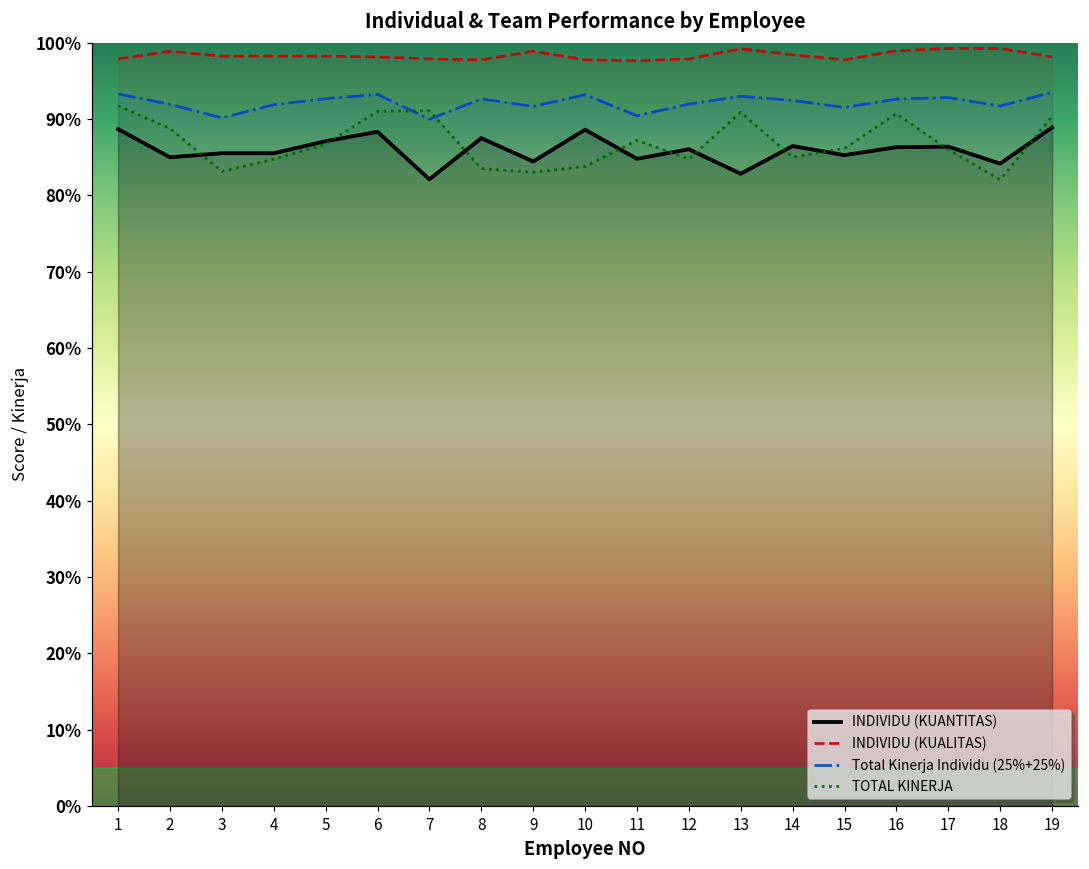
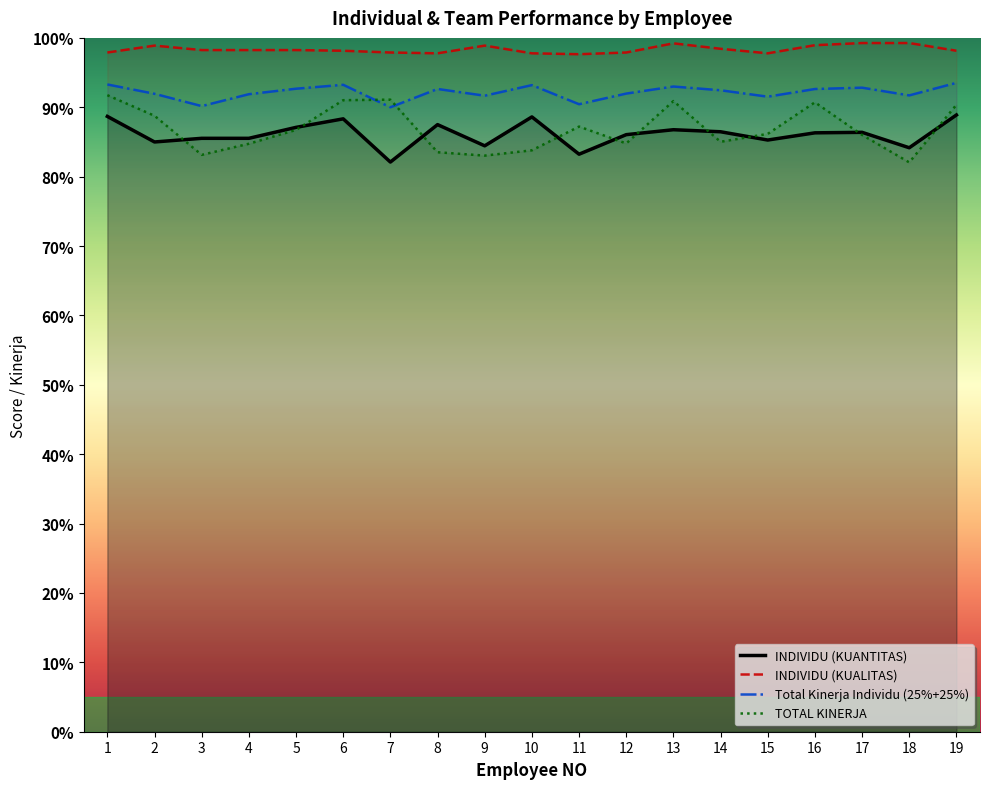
  {
    "INDIVIDU (KUANTITAS)": {
      "1": "89%",
      "2": "85%",
      "3": "86%",
      "4": "86%",
      "6": "88%",
      "7": "82%",
      "8": "88%",
      "9": "84%",
      "10": "89%",
-     "11": "85%",
+     "11": "83%",
      "12": "86%",
-     "13": "83%",
+     "13": "87%",
      "14": "86%",
      "15": "85%",
      "16": "86%",
      "17": "86%",
      "18": "84%",
      "19": "89%"
    },
    "INDIVIDU (KUALITAS)": {
      "1": "98%",
      "2": "99%",
      "3": "98%",
      "4": "98%",
      "5": "98%",
      "6": "98%",
      "7": "98%",
      "8": "98%",
      "9": "99%",
      "10": "98%",
      "11": "98%",
      "12": "98%",
      "13": "99%",
      "14": "98%",
      "15": "98%",
      "16": "99%",
      "17": "99%",
      "18": "99%",
      "19": "98%"
    },
    "Total Kinerja Individu (25%+25%)": {
      "1": "93%",
      "2": "92%",
      "3": "90%",
      "4": "92%",
      "5": "93%",
      "6": "93%",
      "7": "90%",
      "8": "93%",
      "9": "92%",
      "10": "93%",
      "11": "90%",
      "12": "92%",
      "13": "93%",
      "14": "92%",
      "15": "92%",
      "16": "93%",
      "17": "93%",
      "18": "92%",
      "19": "94%"
    },
    "TOTAL KINERJA": {
      "1": "92%",
      "2": "89%",
      "3": "83%",
      "4": "85%",
      "6": "91%",
      "7": "91%",
      "8": "84%",
      "9": "83%",
      "10": "84%",
      "11": "87%",
      "12": "85%",
      "13": "91%",
      "14": "85%",
      "15": "86%",
      "16": "91%",
      "17": "86%",
      "18": "82%",
      "19": "90%"
    }
  }
